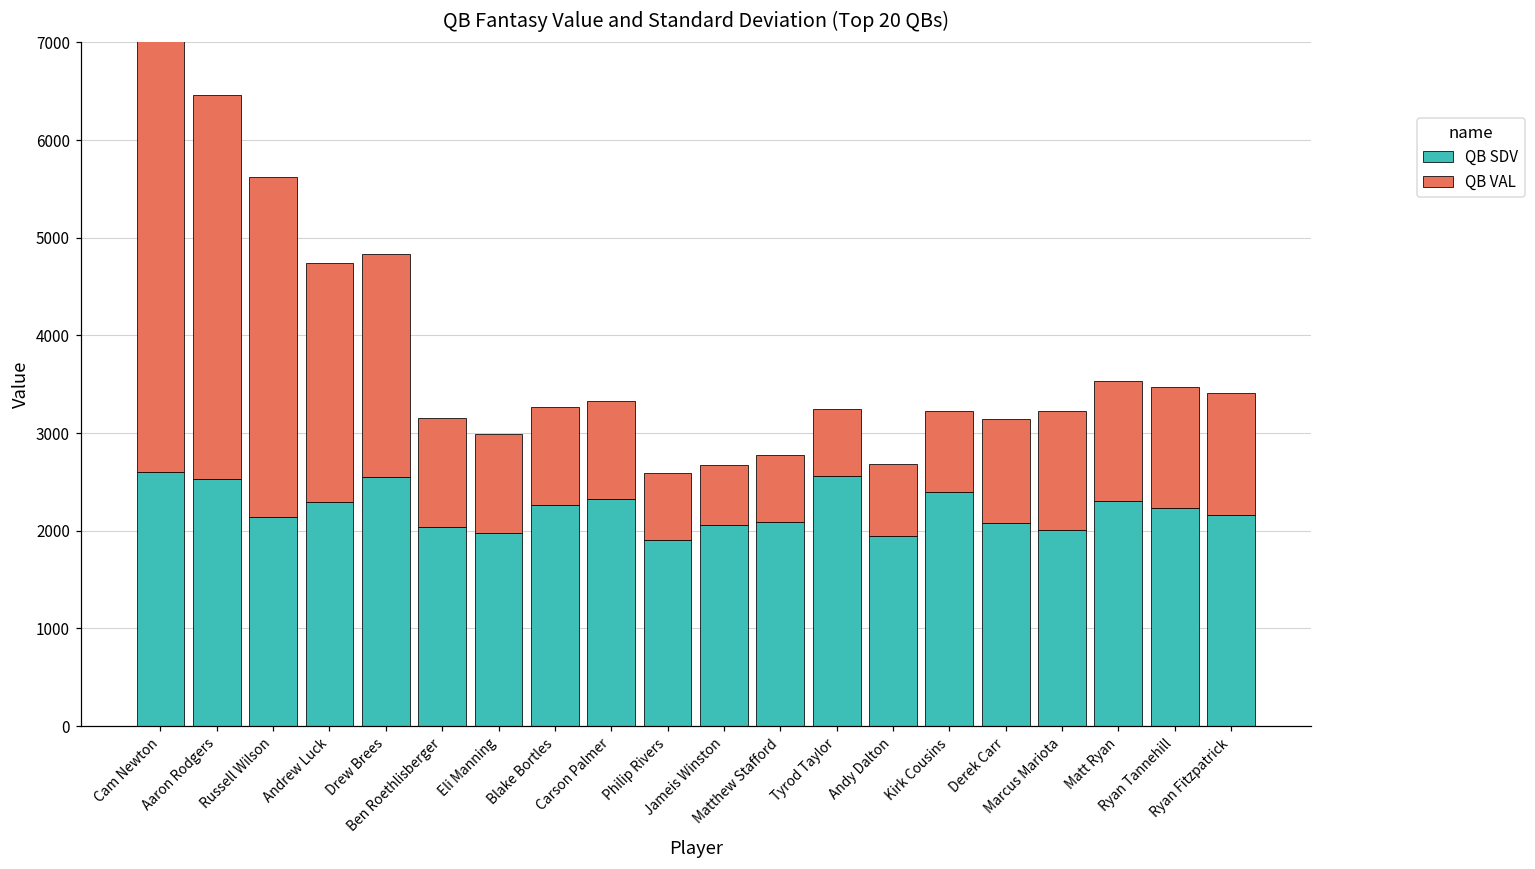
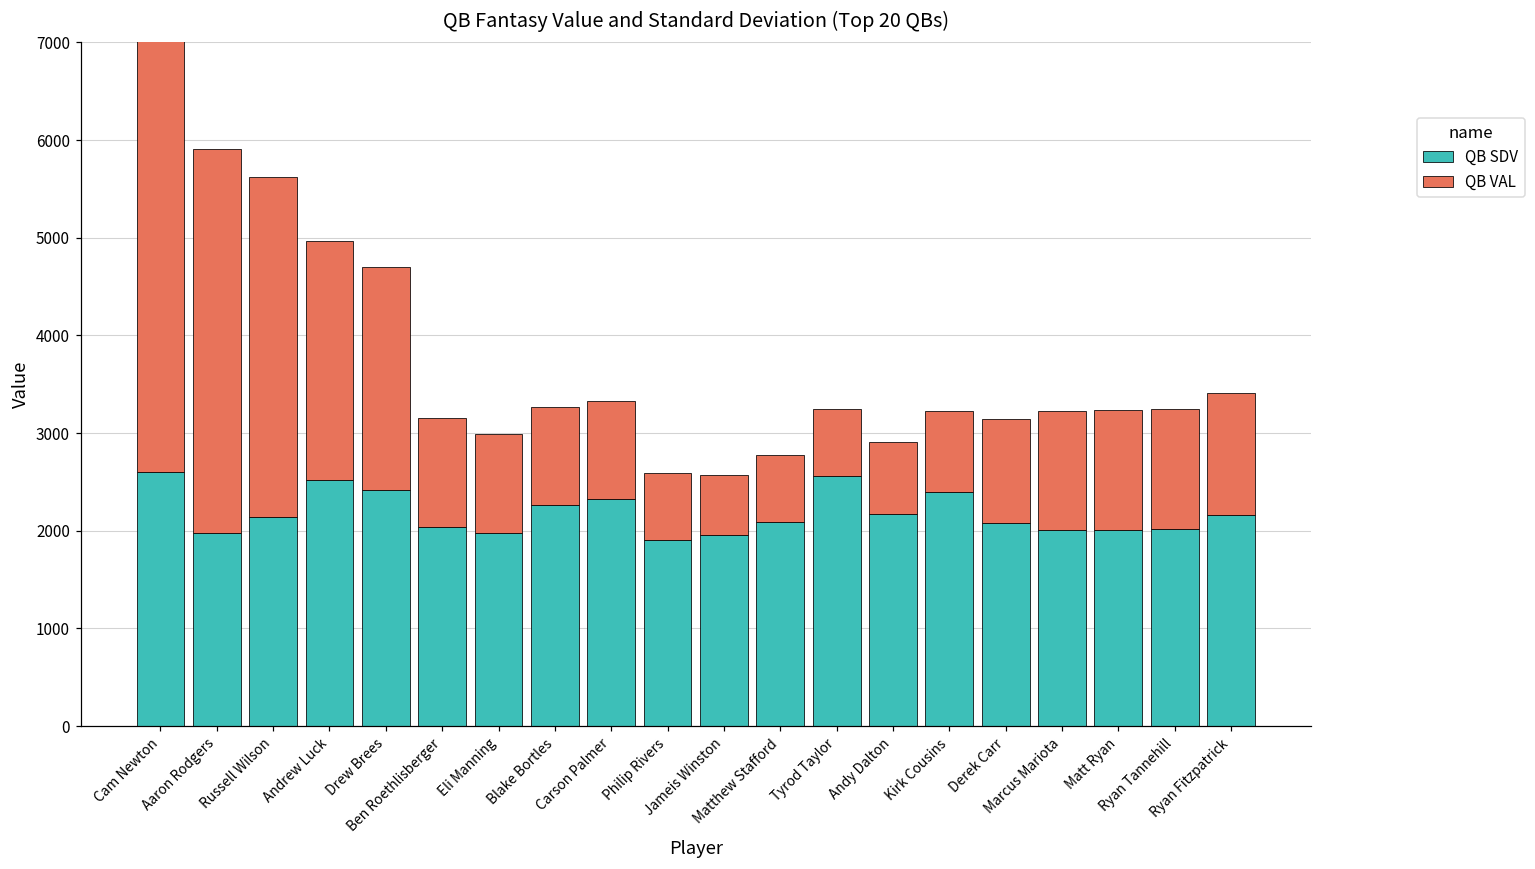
  {
    "QB SDV": {
      "Cam Newton": 2600,
-     "Aaron Rodgers": 2500,
+     "Aaron Rodgers": 2000,
      "Russell Wilson": 2100,
-     "Andrew Luck": 2300,
-     "Drew Brees": 2600,
+     "Andrew Luck": 2500,
+     "Drew Brees": 2400,
      "Ben Roethlisberger": 2000,
      "Eli Manning": 2000,
      "Blake Bortles": 2300,
      "Carson Palmer": 2300,
      "Philip Rivers": 1900,
-     "Jameis Winston": 2100,
+     "Jameis Winston": 2000,
      "Matthew Stafford": 2100,
      "Tyrod Taylor": 2600,
-     "Andy Dalton": 1900,
+     "Andy Dalton": 2200,
      "Kirk Cousins": 2400,
      "Derek Carr": 2100,
      "Marcus Mariota": 2000,
-     "Matt Ryan": 2300,
-     "Ryan Tannehill": 2200,
+     "Matt Ryan": 2000,
+     "Ryan Tannehill": 2000,
      "Ryan Fitzpatrick": 2200
    },
    "QB VAL": {
      "Aaron Rodgers": 3900,
      "Russell Wilson": 3500,
      "Andrew Luck": 2400,
      "Drew Brees": 2300,
      "Ben Roethlisberger": 1100,
      "Eli Manning": 1000,
      "Blake Bortles": 1000,
      "Carson Palmer": 1000,
      "Philip Rivers": 700,
      "Jameis Winston": 600,
      "Matthew Stafford": 700,
      "Tyrod Taylor": 700,
      "Andy Dalton": 700,
      "Kirk Cousins": 800,
      "Derek Carr": 1100,
      "Marcus Mariota": 1200,
      "Matt Ryan": 1200,
      "Ryan Tannehill": 1200,
      "Ryan Fitzpatrick": 1300
    }
  }
